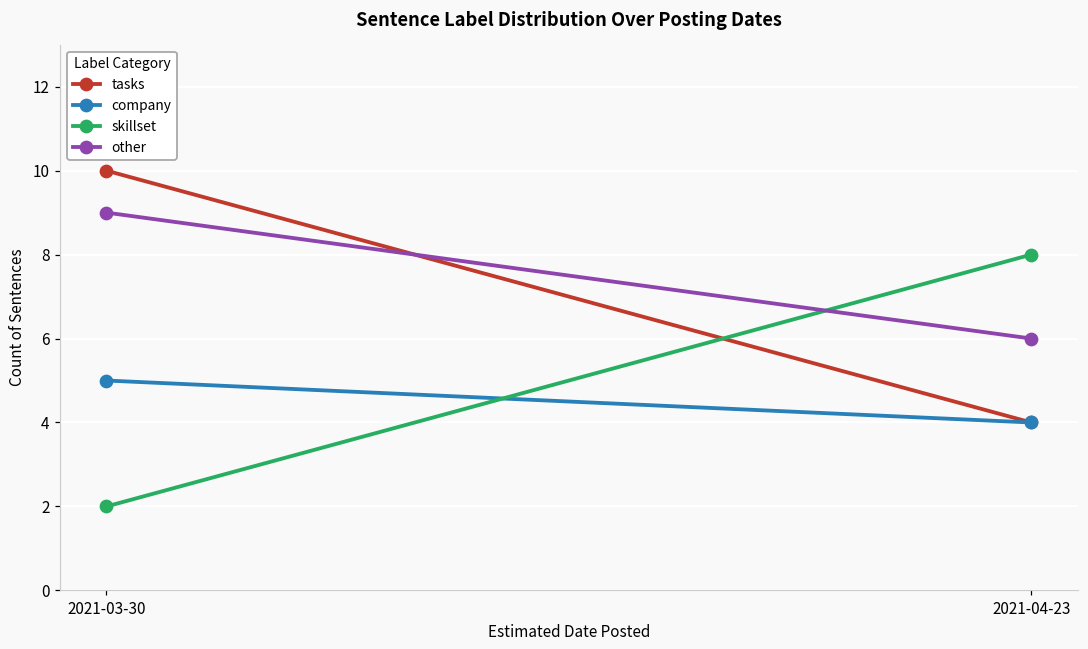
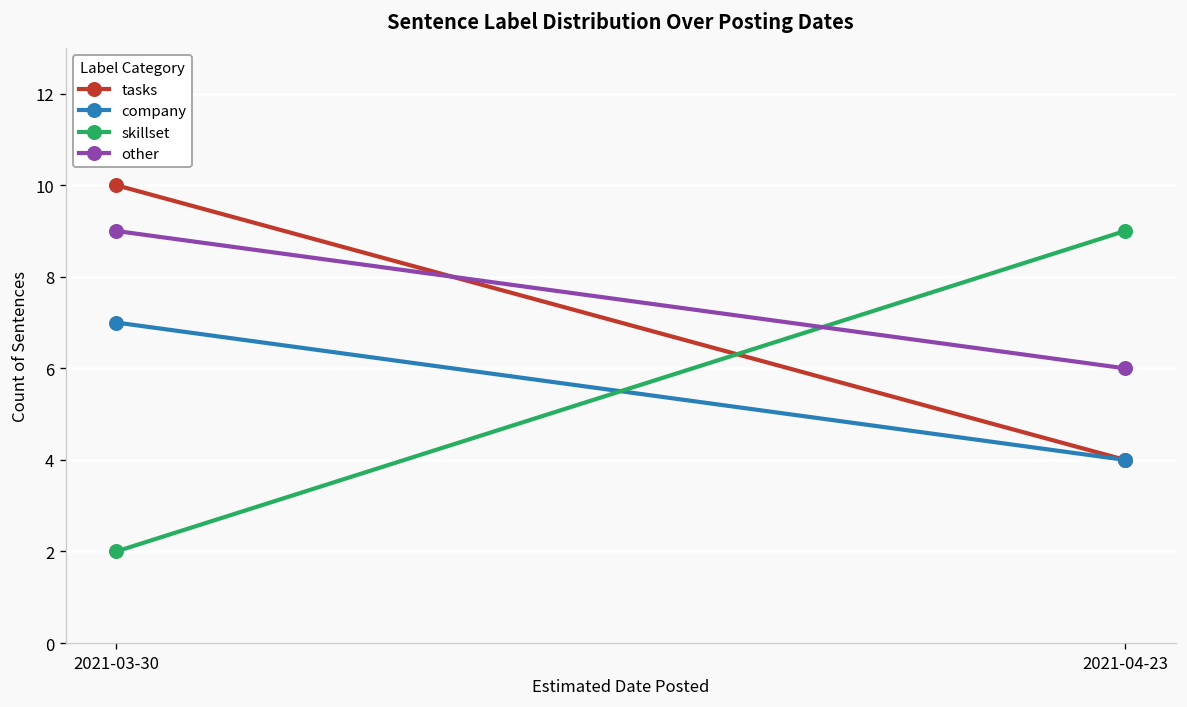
  {
    "tasks": {
      "2021-03-30": 10
    },
    "company": {
-     "2021-03-30": 5
+     "2021-03-30": 7
    },
    "skillset": {
      "2021-03-30": 2,
-     "2021-04-23": 8
+     "2021-04-23": 9
    },
    "other": {
      "2021-03-30": 9,
      "2021-04-23": 6
    }
  }
